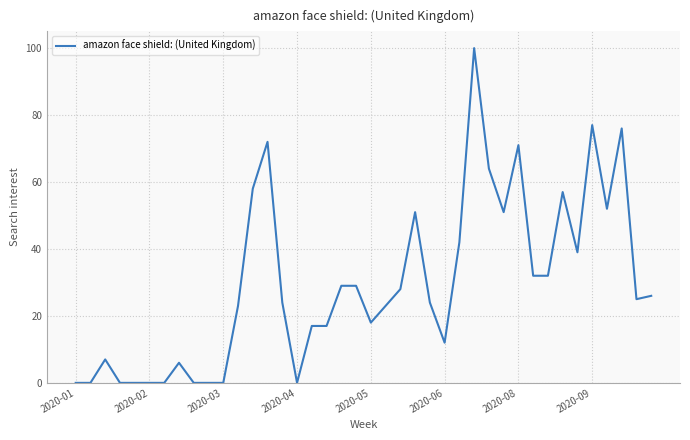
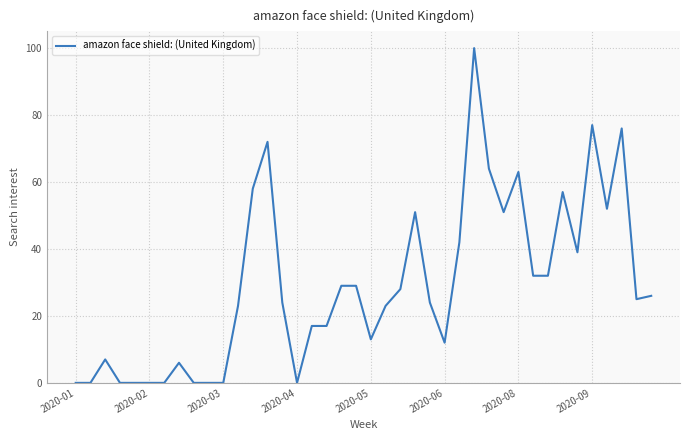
  {
    "2020-01": 0,
    "2020-02": 0,
    "2020-03": 0,
    "2020-04": 0,
-   "2020-05": 18,
+   "2020-05": 13,
    "2020-06": 12,
-   "2020-08": 71,
+   "2020-08": 63,
    "2020-09": 77
  }
